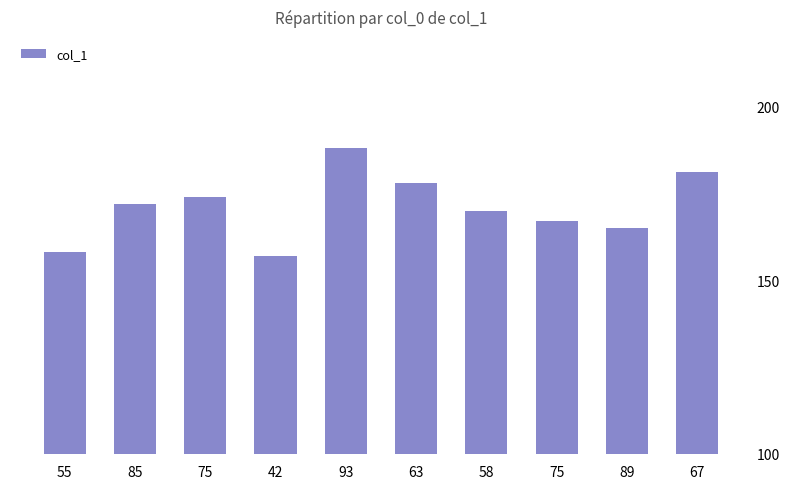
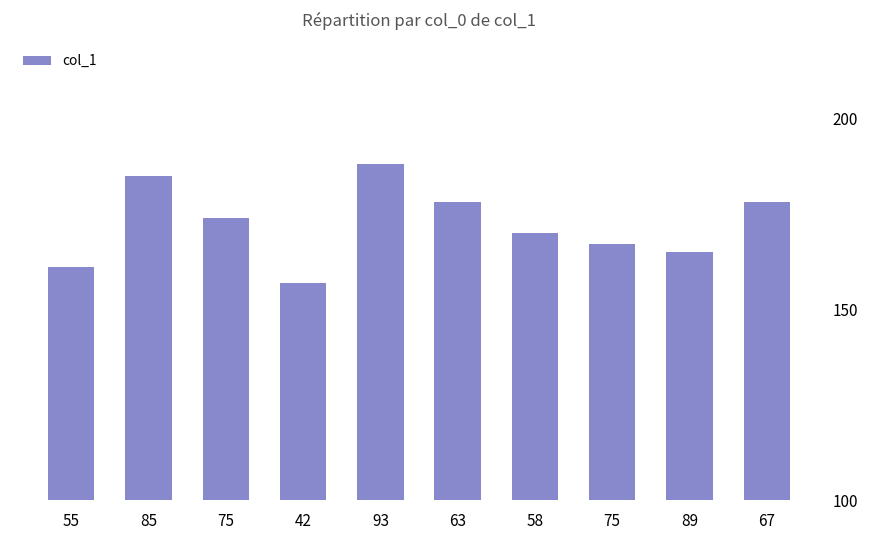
  {
-   "55": 158,
-   "85": 172,
+   "55": 161,
+   "85": 185,
    "42": 157,
    "93": 188,
    "63": 178,
    "58": 170,
    "89": 165,
-   "67": 181
+   "67": 178
  }
